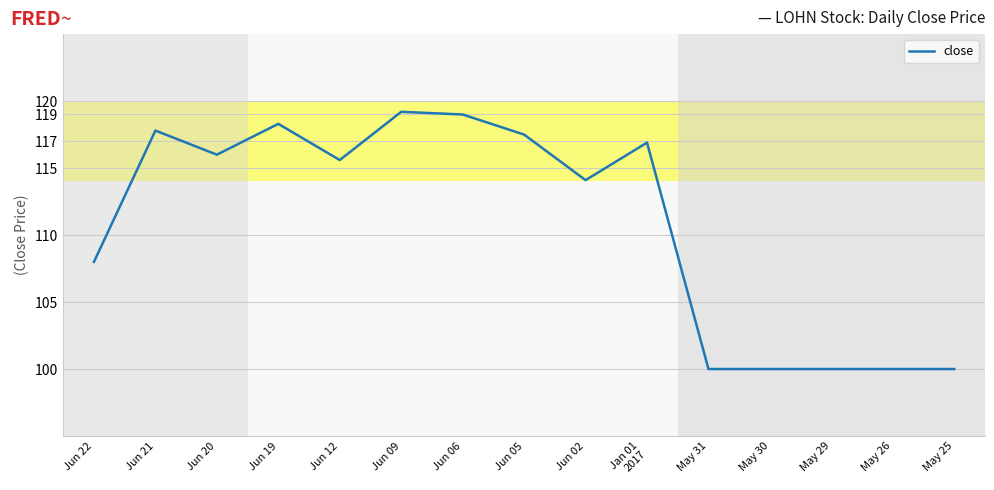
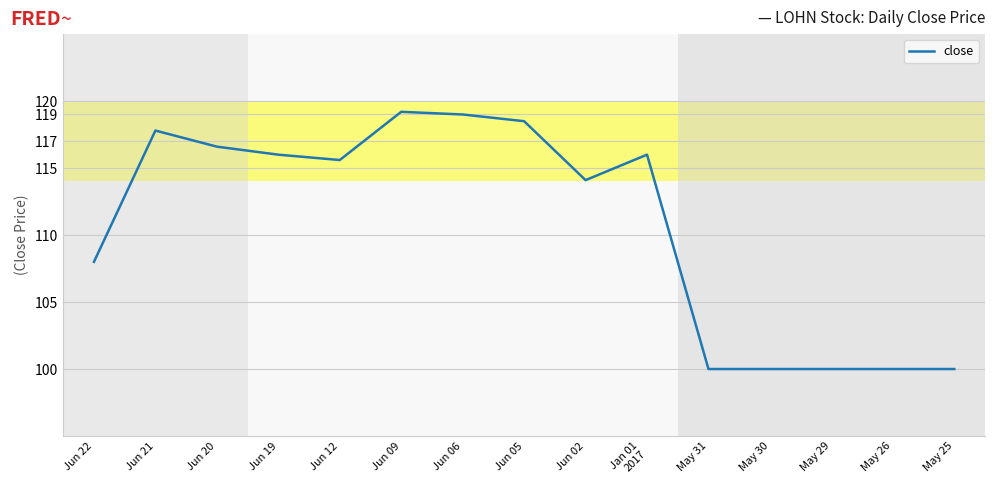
  {
    "Jun 22": 108.0,
    "Jun 21": 117.8,
-   "Jun 20": 116.0,
-   "Jun 19": 118.3,
+   "Jun 20": 116.6,
+   "Jun 19": 116.0,
    "Jun 12": 115.6,
    "Jun 09": 119.2,
    "Jun 06": 119.0,
-   "Jun 05": 117.5,
+   "Jun 05": 118.5,
    "Jun 02": 114.1,
-   "Jan 01 2017": 116.9,
+   "Jan 01 2017": 116.0,
    "May 31": 100.0,
    "May 30": 100.0,
    "May 29": 100.0,
    "May 26": 100.0,
    "May 25": 100.0
  }
